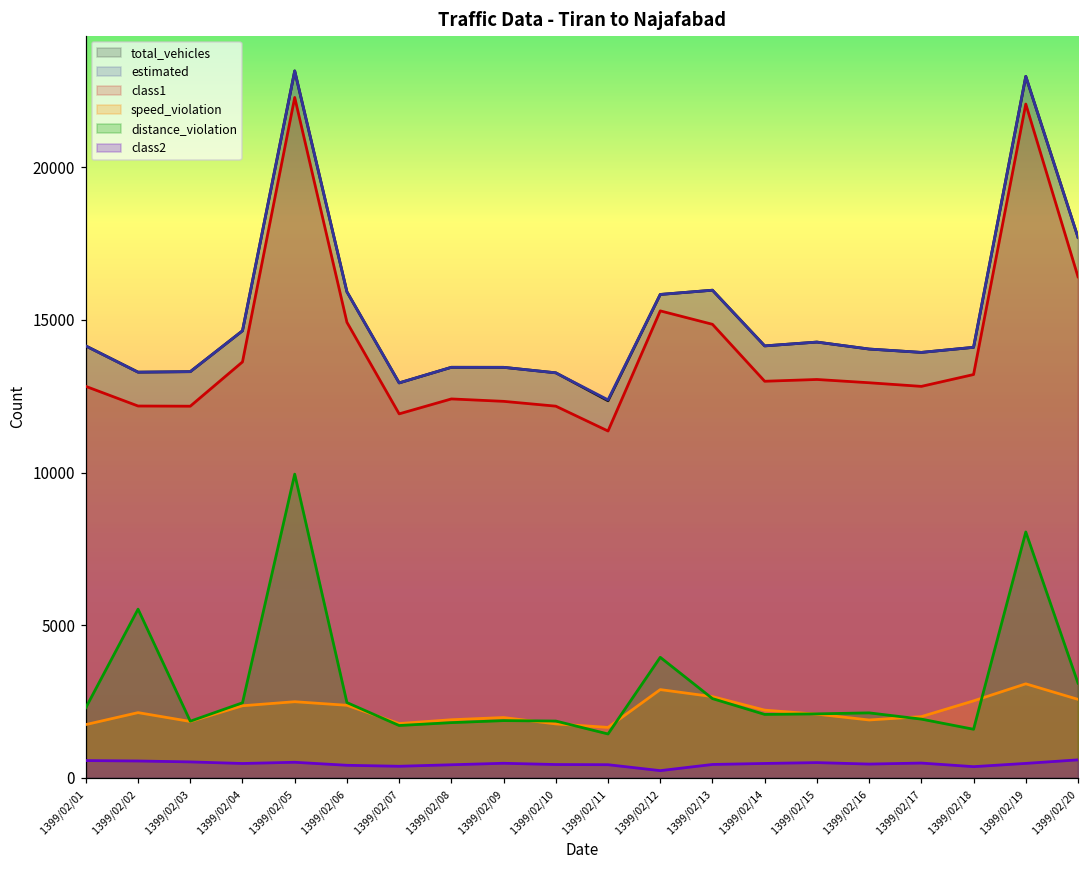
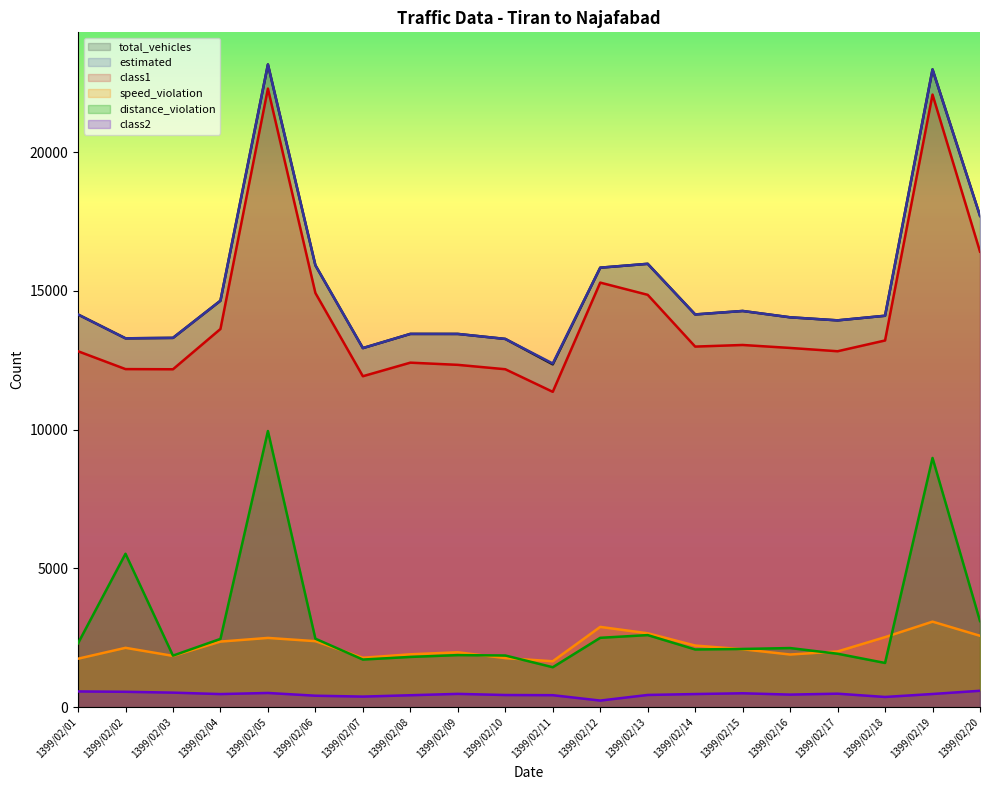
  {
    "distance_violation": {
      "1399/02/01": 2300,
      "1399/02/02": 5500,
      "1399/02/04": 2500,
      "1399/02/05": 9900,
      "1399/02/08": 1800,
      "1399/02/09": 1900,
      "1399/02/10": 1900,
      "1399/02/11": 1400,
-     "1399/02/12": 3900,
+     "1399/02/12": 2500,
      "1399/02/14": 2100,
      "1399/02/16": 2100,
      "1399/02/18": 1600,
-     "1399/02/19": 8100,
+     "1399/02/19": 9000,
      "1399/02/20": 3100
    }
  }
